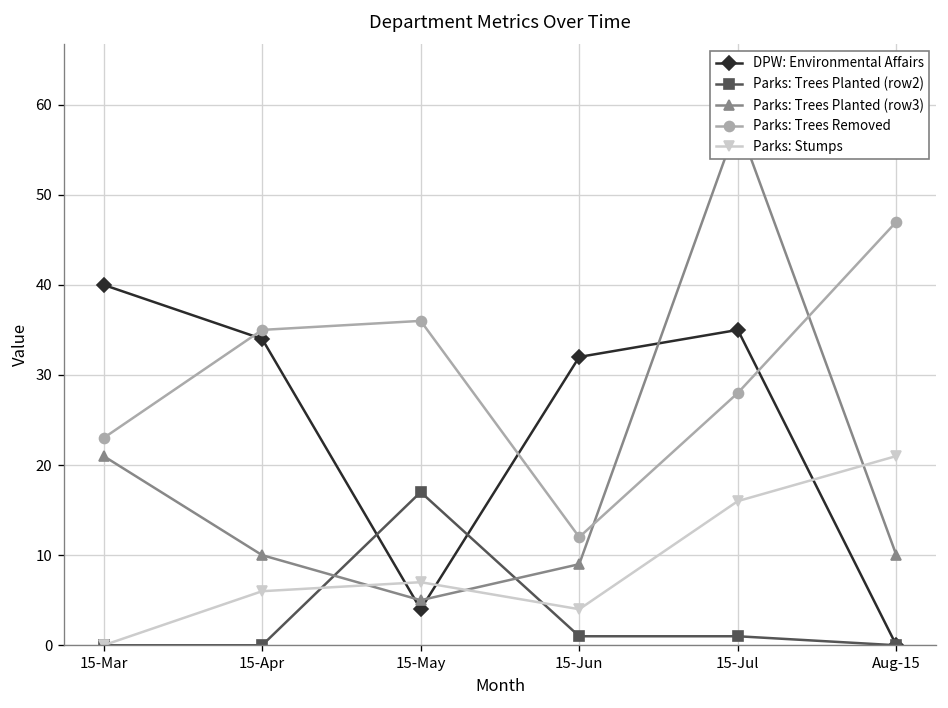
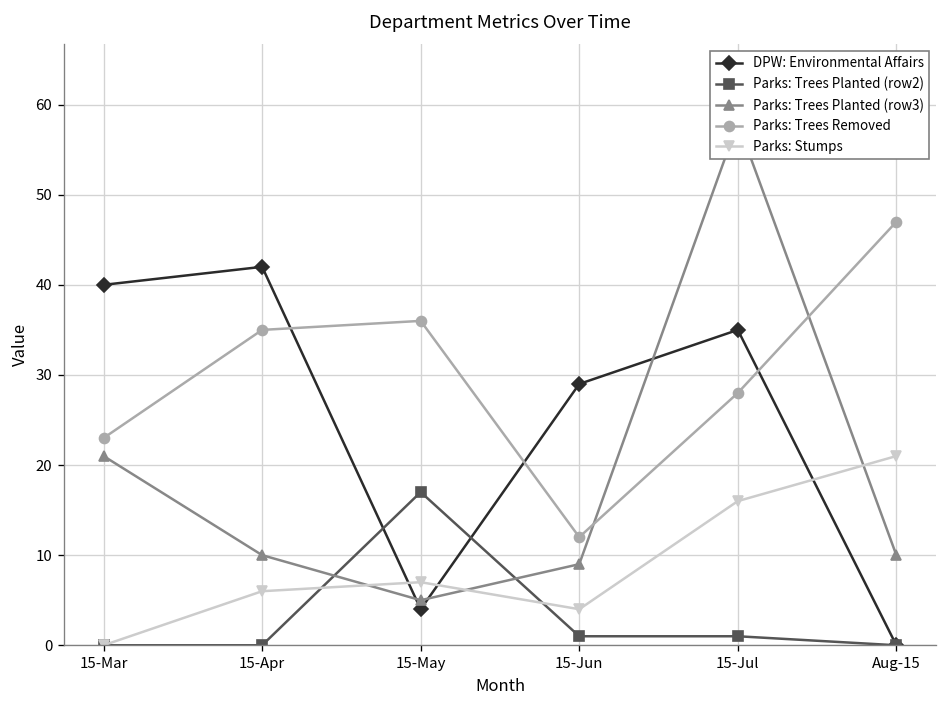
  {
    "DPW: Environmental Affairs": {
      "15-Mar": 40,
-     "15-Apr": 34,
+     "15-Apr": 42,
      "15-May": 4,
-     "15-Jun": 32,
+     "15-Jun": 29,
      "15-Jul": 35
    },
    "Parks: Trees Planted (row2)": {
      "15-Apr": 0,
      "15-May": 17,
      "15-Jun": 1,
      "15-Jul": 1
    }
  }
